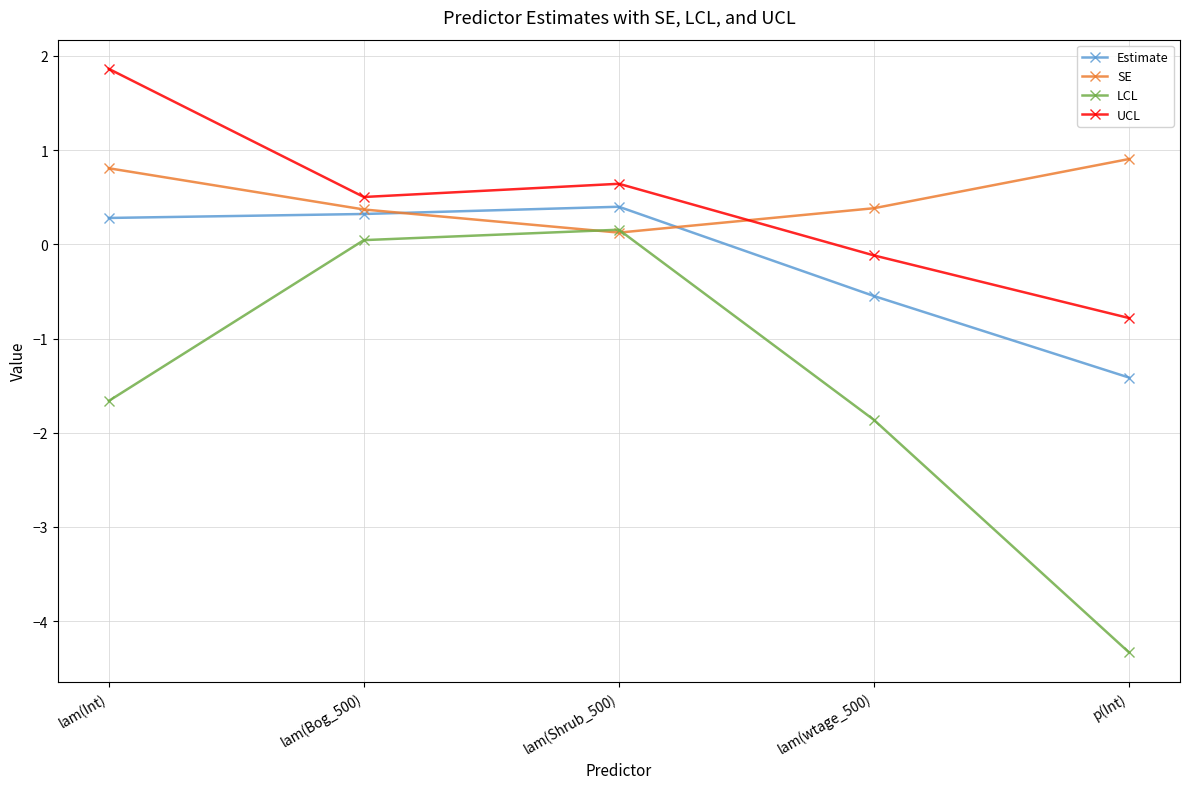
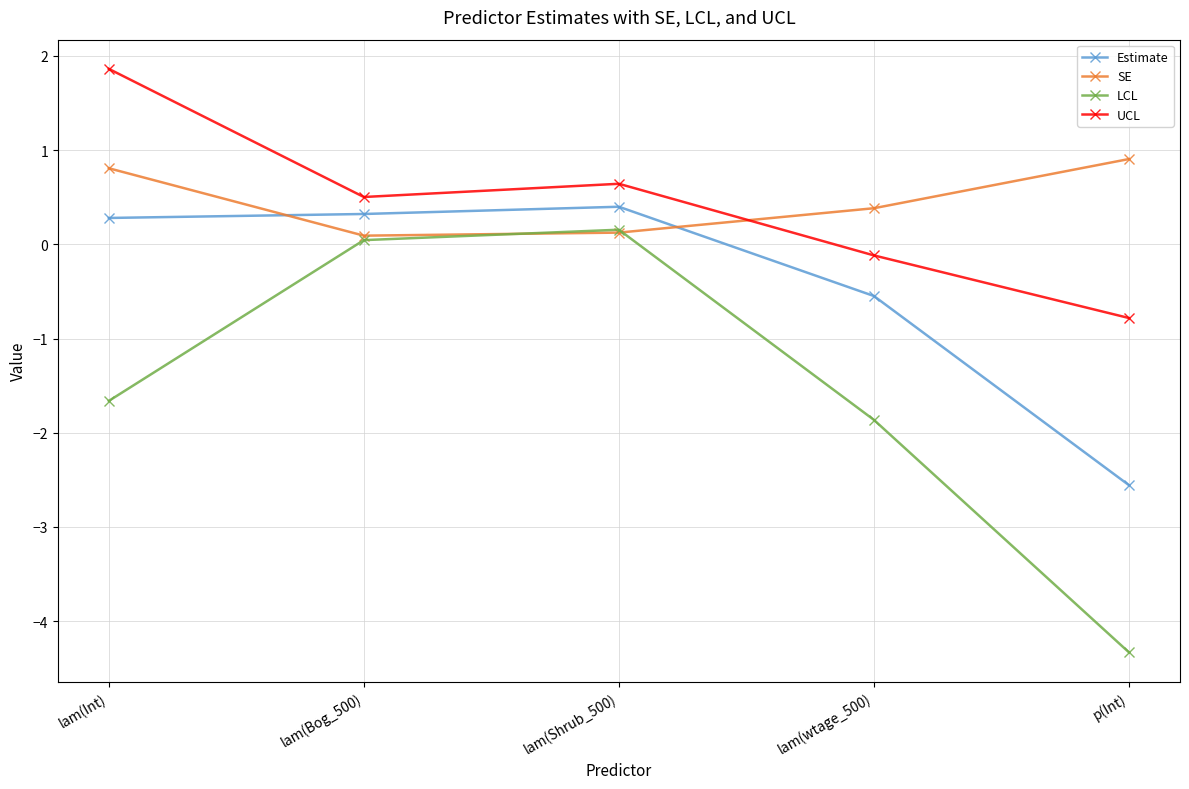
  {
    "Estimate": {
      "lam(Int)": 0.3,
      "lam(Bog_500)": 0.3,
      "lam(Shrub_500)": 0.4,
      "lam(wtage_500)": -0.5,
-     "p(Int)": -1.4
+     "p(Int)": -2.6
    },
    "SE": {
      "lam(Int)": 0.8,
-     "lam(Bog_500)": 0.4,
+     "lam(Bog_500)": 0.1,
      "lam(Shrub_500)": 0.1,
      "lam(wtage_500)": 0.4,
      "p(Int)": 0.9
    },
    "LCL": {
      "lam(Int)": -1.7,
      "lam(Bog_500)": 0.0,
      "lam(Shrub_500)": 0.2,
      "lam(wtage_500)": -1.9,
      "p(Int)": -4.3
    },
    "UCL": {
      "lam(Int)": 1.9,
      "lam(Bog_500)": 0.5,
      "lam(Shrub_500)": 0.6,
      "lam(wtage_500)": -0.1,
      "p(Int)": -0.8
    }
  }
